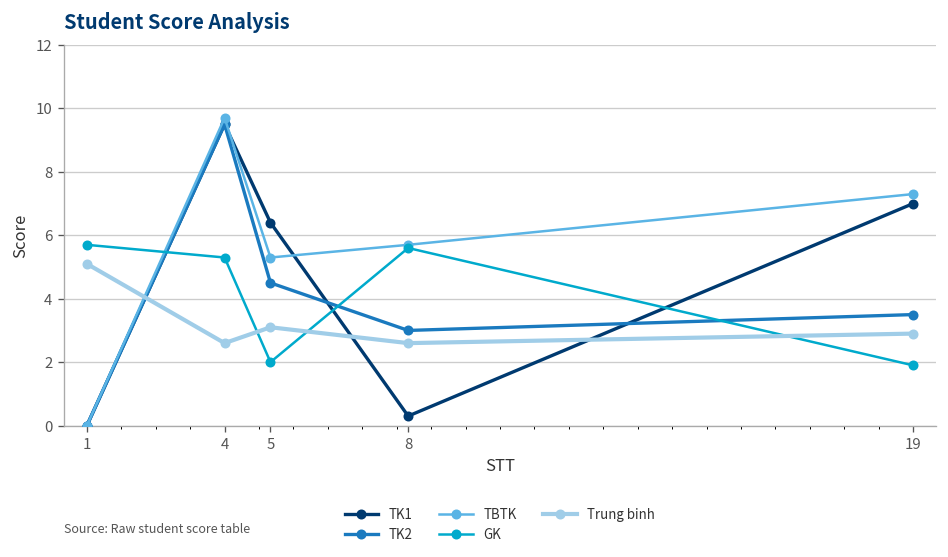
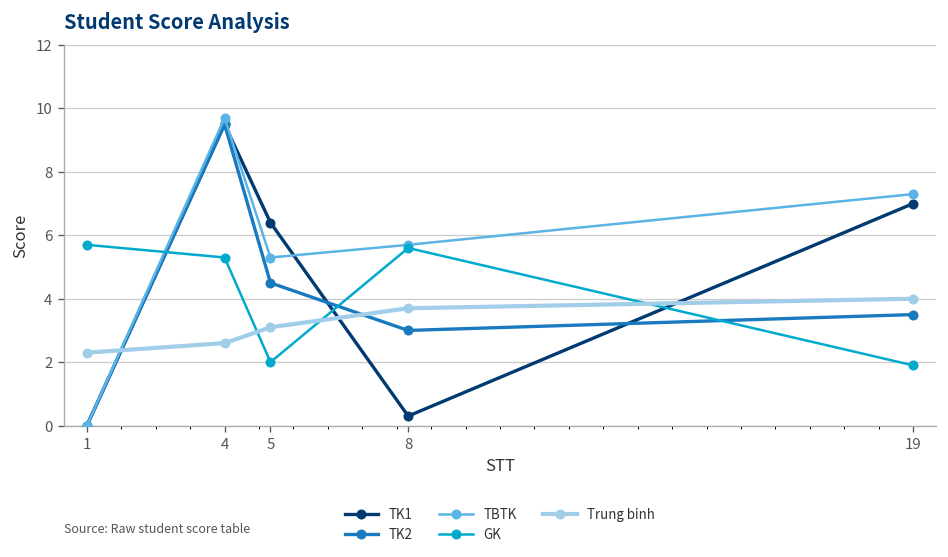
  {
    "TK1": {
      "5": 6.4,
      "8": 0.3,
      "19": 7.0
    },
    "TBTK": {
      "4": 9.7,
      "5": 5.3,
      "8": 5.7,
      "19": 7.3
    },
    "Trung binh": {
-     "1": 5.1,
+     "1": 2.3,
      "4": 2.6,
      "5": 3.1,
-     "8": 2.6,
-     "19": 2.9
+     "8": 3.7,
+     "19": 4.0
    }
  }
